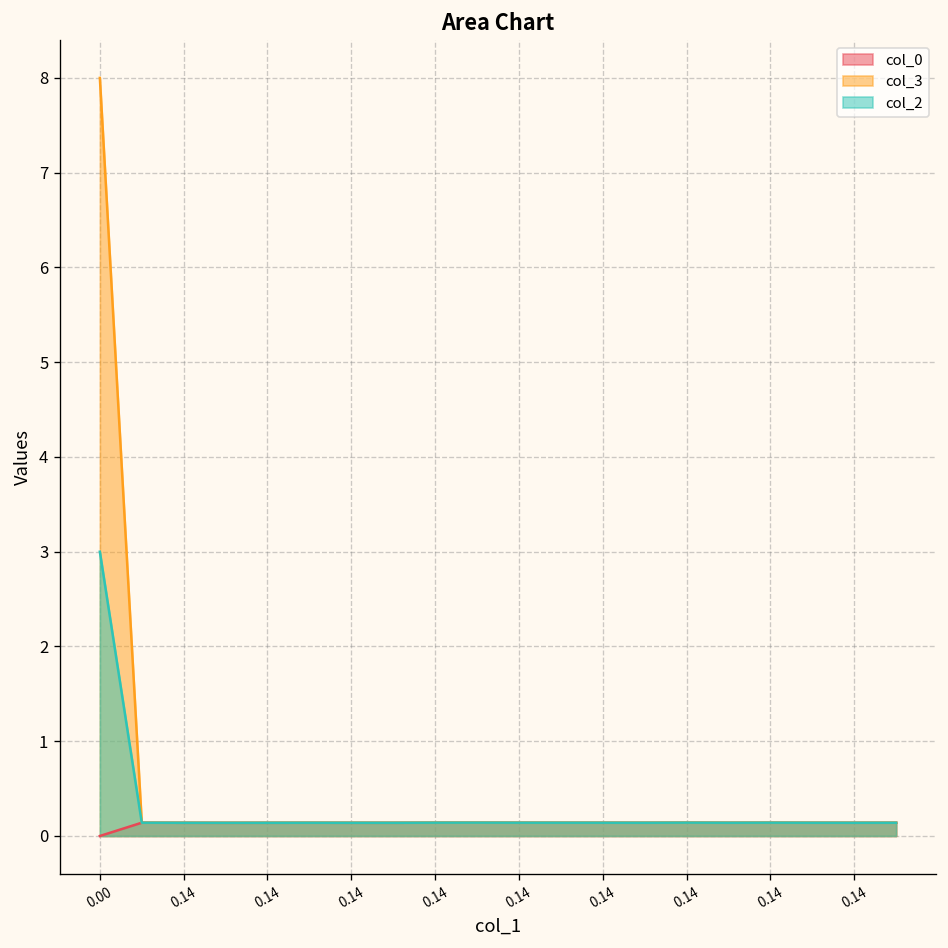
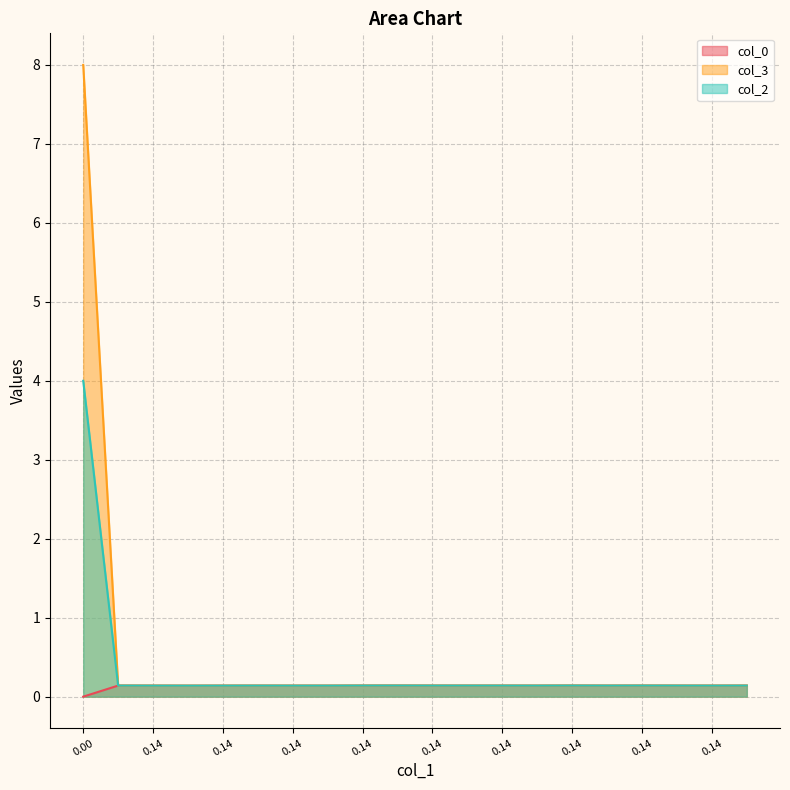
  {
    "col_0": {
      "0.00": 0
    },
    "col_3": {
      "0.00": 8
    },
    "col_2": {
-     "0.00": 3
+     "0.00": 4
    }
  }
